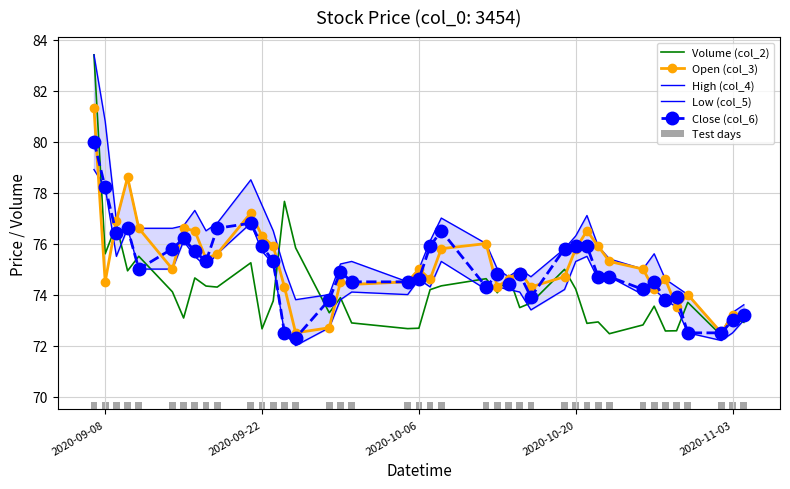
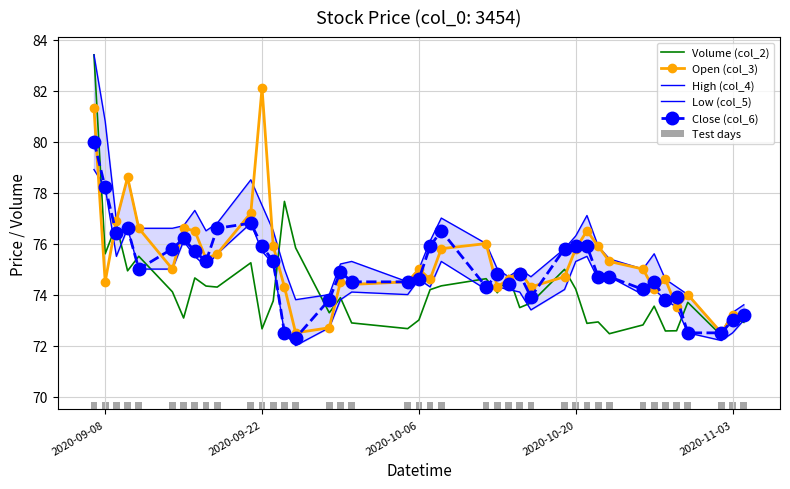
  {
    "Volume (col_2)": {
      "2020-09-08": 75.6,
      "2020-09-22": 72.7,
-     "2020-10-06": 72.7,
+     "2020-10-06": 73.0,
      "2020-10-20": 74.2
    },
    "Test days": {
      "2020-09-08": 69.8,
      "2020-09-22": 69.8,
      "2020-10-06": 69.8,
      "2020-10-20": 69.8,
      "2020-11-03": 69.8
    },
    "Open (col_3)": {
      "2020-09-08": 74.5,
-     "2020-09-22": 76.3,
+     "2020-09-22": 82.1,
      "2020-10-20": 75.8,
      "2020-11-03": 73.2
    }
  }
